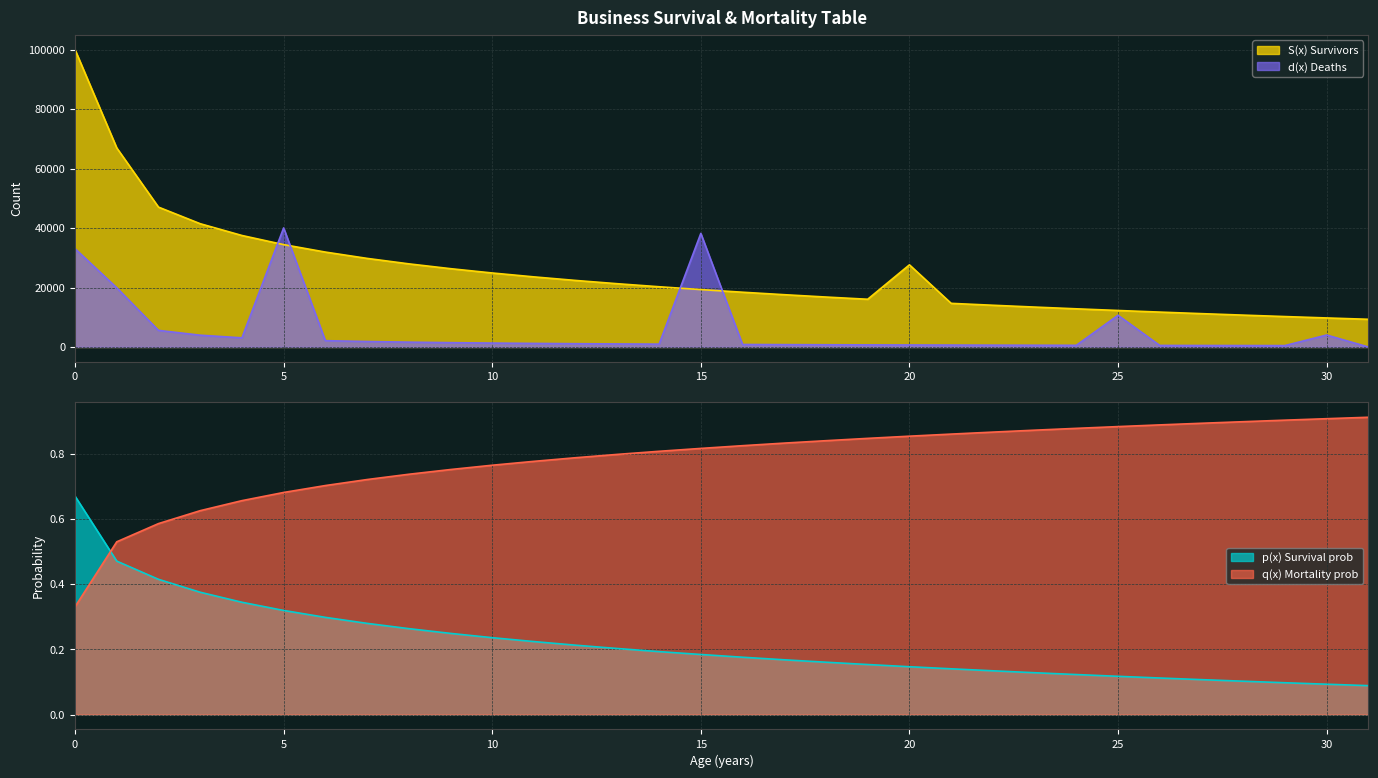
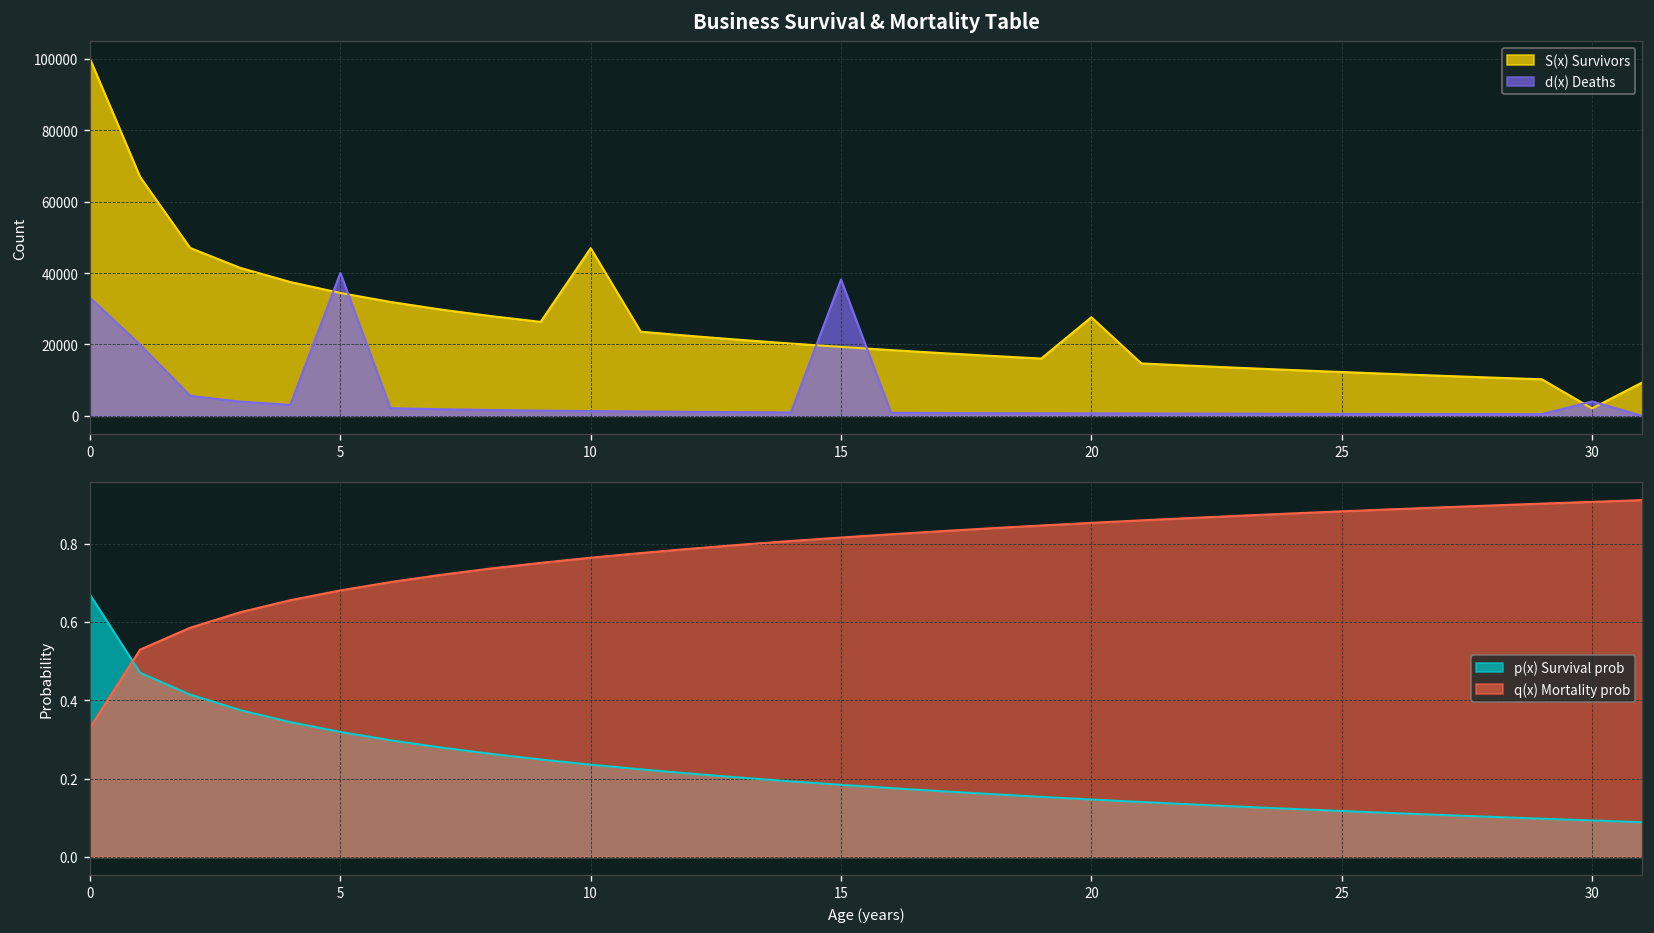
  {
    "Business Survival & Mortality Table": {
      "S(x) Survivors": {
        "0": 100000,
        "5": 34000,
-       "10": 25000,
+       "10": 47000,
        "15": 19000,
        "20": 28000,
        "25": 12000,
-       "30": 10000
+       "30": 2000
      },
      "d(x) Deaths": {
        "0": 33000,
        "5": 40000,
        "10": 1000,
        "15": 38000,
        "20": 1000,
-       "25": 11000,
+       "25": 1000,
        "30": 4000
      }
    }
  }
